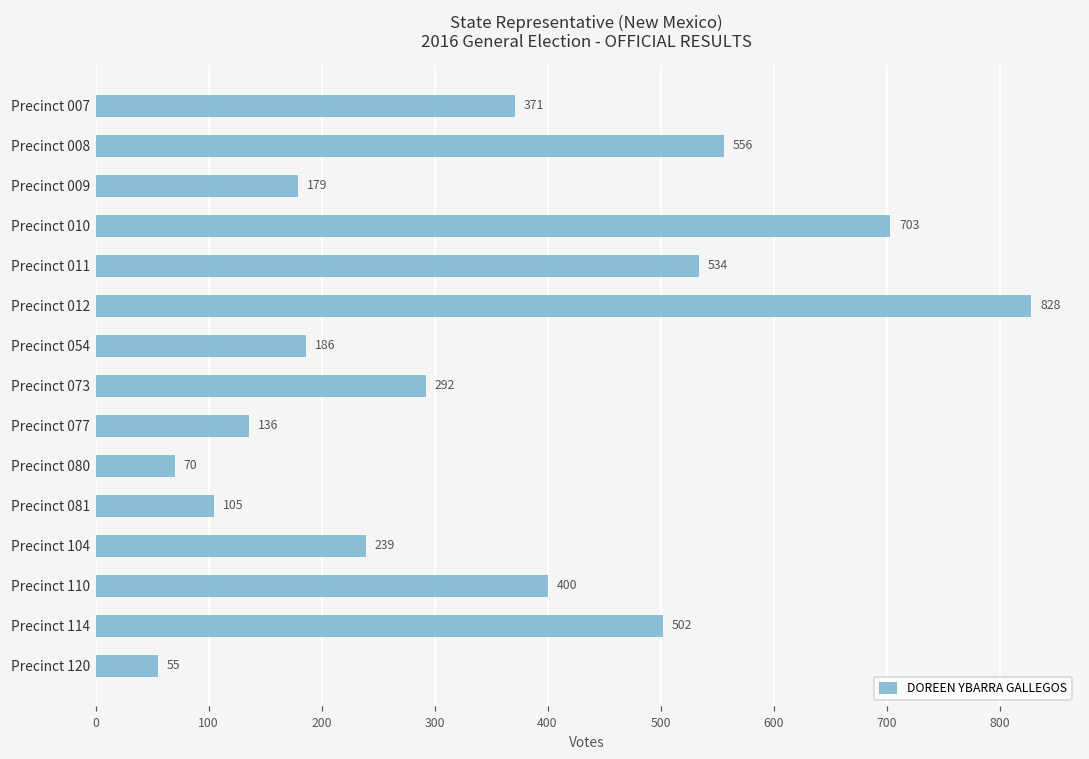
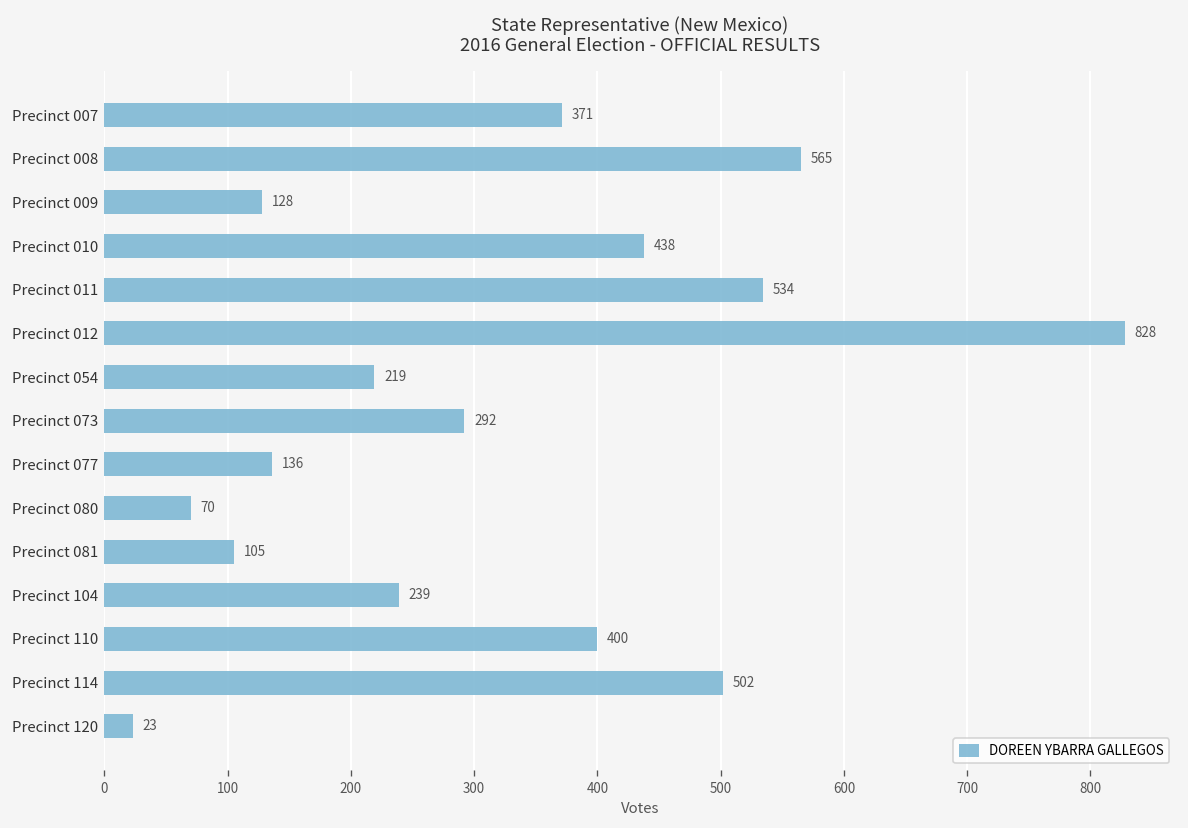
  {
    "Precinct 007": 371,
-   "Precinct 008": 556,
-   "Precinct 009": 179,
-   "Precinct 010": 703,
+   "Precinct 008": 565,
+   "Precinct 009": 128,
+   "Precinct 010": 438,
    "Precinct 011": 534,
    "Precinct 012": 828,
-   "Precinct 054": 186,
+   "Precinct 054": 219,
    "Precinct 073": 292,
    "Precinct 077": 136,
    "Precinct 080": 70,
    "Precinct 081": 105,
    "Precinct 104": 239,
    "Precinct 110": 400,
    "Precinct 114": 502,
-   "Precinct 120": 55
+   "Precinct 120": 23
  }
